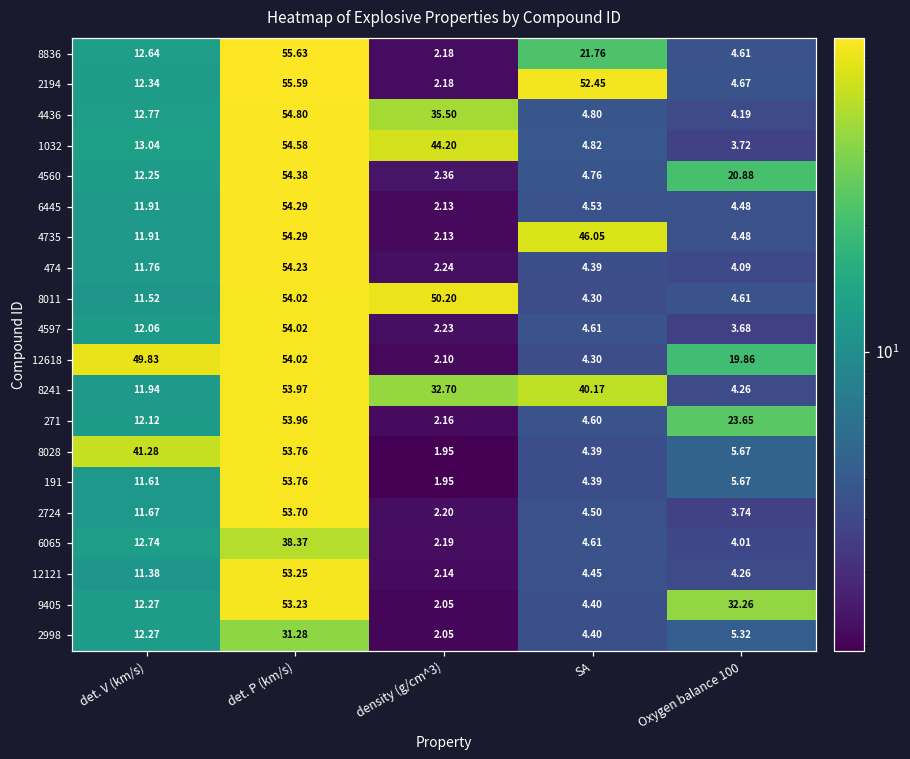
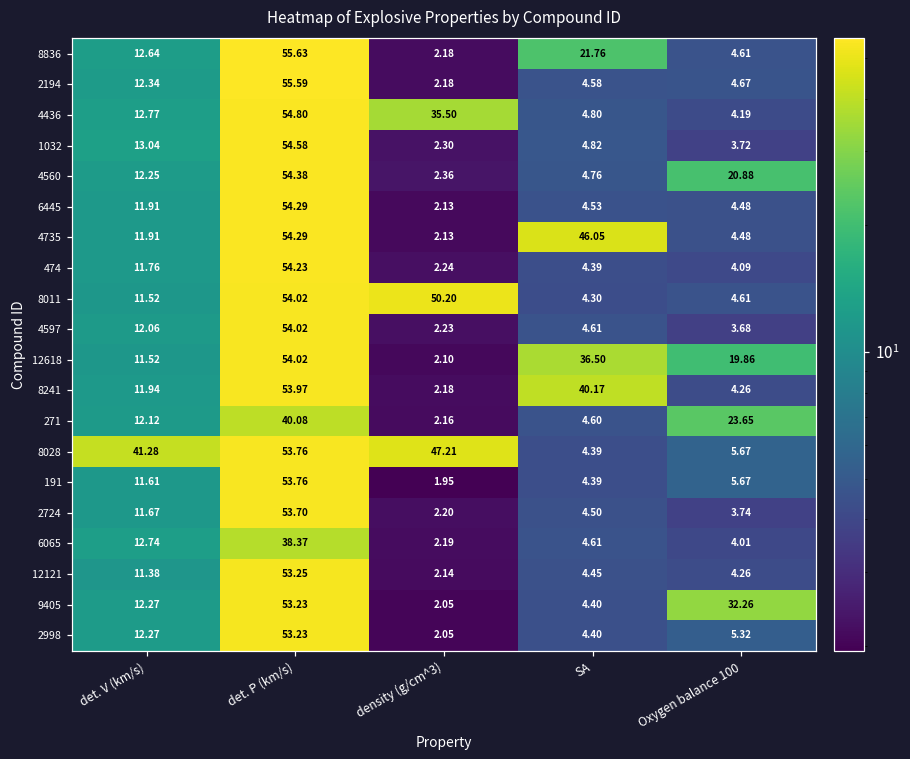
  {
    "8836": {
      "det. V (km/s)": 12.64,
      "det. P (km/s)": 55.63,
      "density (g/cm^3)": 2.18,
      "SA": 21.76,
      "Oxygen balance 100": 4.61
    },
    "2194": {
      "det. V (km/s)": 12.34,
      "det. P (km/s)": 55.59,
      "density (g/cm^3)": 2.18,
-     "SA": 52.45,
+     "SA": 4.58,
      "Oxygen balance 100": 4.67
    },
    "4436": {
      "det. V (km/s)": 12.77,
      "det. P (km/s)": 54.80,
      "density (g/cm^3)": 35.50,
      "SA": 4.80,
      "Oxygen balance 100": 4.19
    },
    "1032": {
      "det. V (km/s)": 13.04,
      "det. P (km/s)": 54.58,
-     "density (g/cm^3)": 44.20,
+     "density (g/cm^3)": 2.30,
      "SA": 4.82,
      "Oxygen balance 100": 3.72
    },
    "4560": {
      "det. V (km/s)": 12.25,
      "det. P (km/s)": 54.38,
      "density (g/cm^3)": 2.36,
      "SA": 4.76,
      "Oxygen balance 100": 20.88
    },
    "6445": {
      "det. V (km/s)": 11.91,
      "det. P (km/s)": 54.29,
      "density (g/cm^3)": 2.13,
      "SA": 4.53,
      "Oxygen balance 100": 4.48
    },
    "4735": {
      "det. V (km/s)": 11.91,
      "det. P (km/s)": 54.29,
      "density (g/cm^3)": 2.13,
      "SA": 46.05,
      "Oxygen balance 100": 4.48
    },
    "474": {
      "det. V (km/s)": 11.76,
      "det. P (km/s)": 54.23,
      "density (g/cm^3)": 2.24,
      "SA": 4.39,
      "Oxygen balance 100": 4.09
    },
    "8011": {
      "det. V (km/s)": 11.52,
      "det. P (km/s)": 54.02,
      "density (g/cm^3)": 50.20,
      "SA": 4.30,
      "Oxygen balance 100": 4.61
    },
    "4597": {
      "det. V (km/s)": 12.06,
      "det. P (km/s)": 54.02,
      "density (g/cm^3)": 2.23,
      "SA": 4.61,
      "Oxygen balance 100": 3.68
    },
    "12618": {
-     "det. V (km/s)": 49.83,
+     "det. V (km/s)": 11.52,
      "det. P (km/s)": 54.02,
      "density (g/cm^3)": 2.10,
-     "SA": 4.30,
+     "SA": 36.50,
      "Oxygen balance 100": 19.86
    },
    "8241": {
      "det. V (km/s)": 11.94,
      "det. P (km/s)": 53.97,
-     "density (g/cm^3)": 32.70,
+     "density (g/cm^3)": 2.18,
      "SA": 40.17,
      "Oxygen balance 100": 4.26
    },
    "271": {
      "det. V (km/s)": 12.12,
-     "det. P (km/s)": 53.96,
+     "det. P (km/s)": 40.08,
      "density (g/cm^3)": 2.16,
      "SA": 4.60,
      "Oxygen balance 100": 23.65
    },
    "8028": {
      "det. V (km/s)": 41.28,
      "det. P (km/s)": 53.76,
-     "density (g/cm^3)": 1.95,
+     "density (g/cm^3)": 47.21,
      "SA": 4.39,
      "Oxygen balance 100": 5.67
    },
    "191": {
      "det. V (km/s)": 11.61,
      "det. P (km/s)": 53.76,
      "density (g/cm^3)": 1.95,
      "SA": 4.39,
      "Oxygen balance 100": 5.67
    },
    "2724": {
      "det. V (km/s)": 11.67,
      "det. P (km/s)": 53.70,
      "density (g/cm^3)": 2.20,
      "SA": 4.50,
      "Oxygen balance 100": 3.74
    },
    "6065": {
      "det. V (km/s)": 12.74,
      "det. P (km/s)": 38.37,
      "density (g/cm^3)": 2.19,
      "SA": 4.61,
      "Oxygen balance 100": 4.01
    },
    "12121": {
      "det. V (km/s)": 11.38,
      "det. P (km/s)": 53.25,
      "density (g/cm^3)": 2.14,
      "SA": 4.45,
      "Oxygen balance 100": 4.26
    },
    "9405": {
      "det. V (km/s)": 12.27,
      "det. P (km/s)": 53.23,
      "density (g/cm^3)": 2.05,
      "SA": 4.40,
      "Oxygen balance 100": 32.26
    },
    "2998": {
      "det. V (km/s)": 12.27,
-     "det. P (km/s)": 31.28,
+     "det. P (km/s)": 53.23,
      "density (g/cm^3)": 2.05,
      "SA": 4.40,
      "Oxygen balance 100": 5.32
    }
  }
